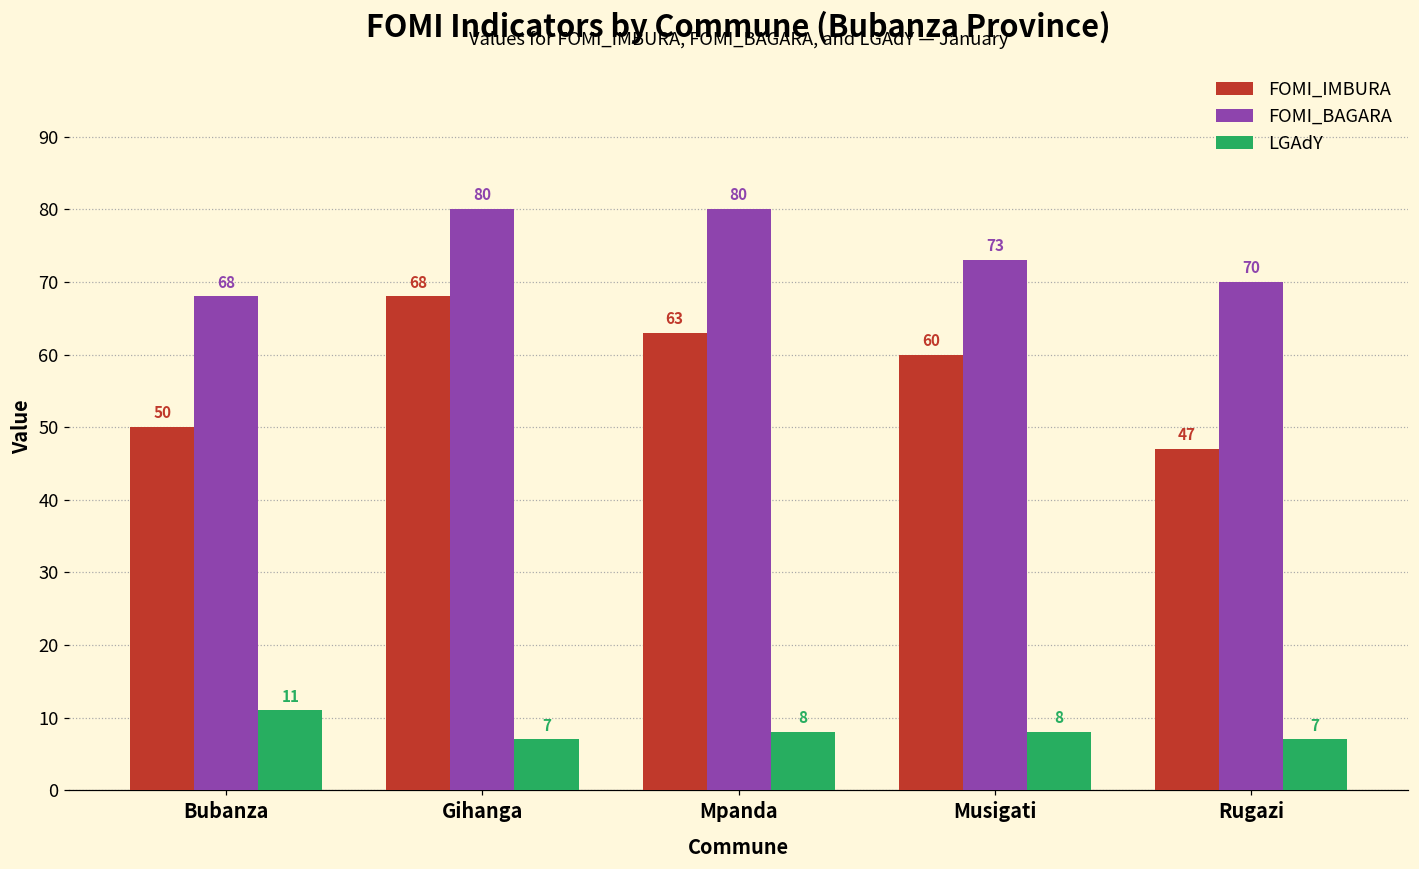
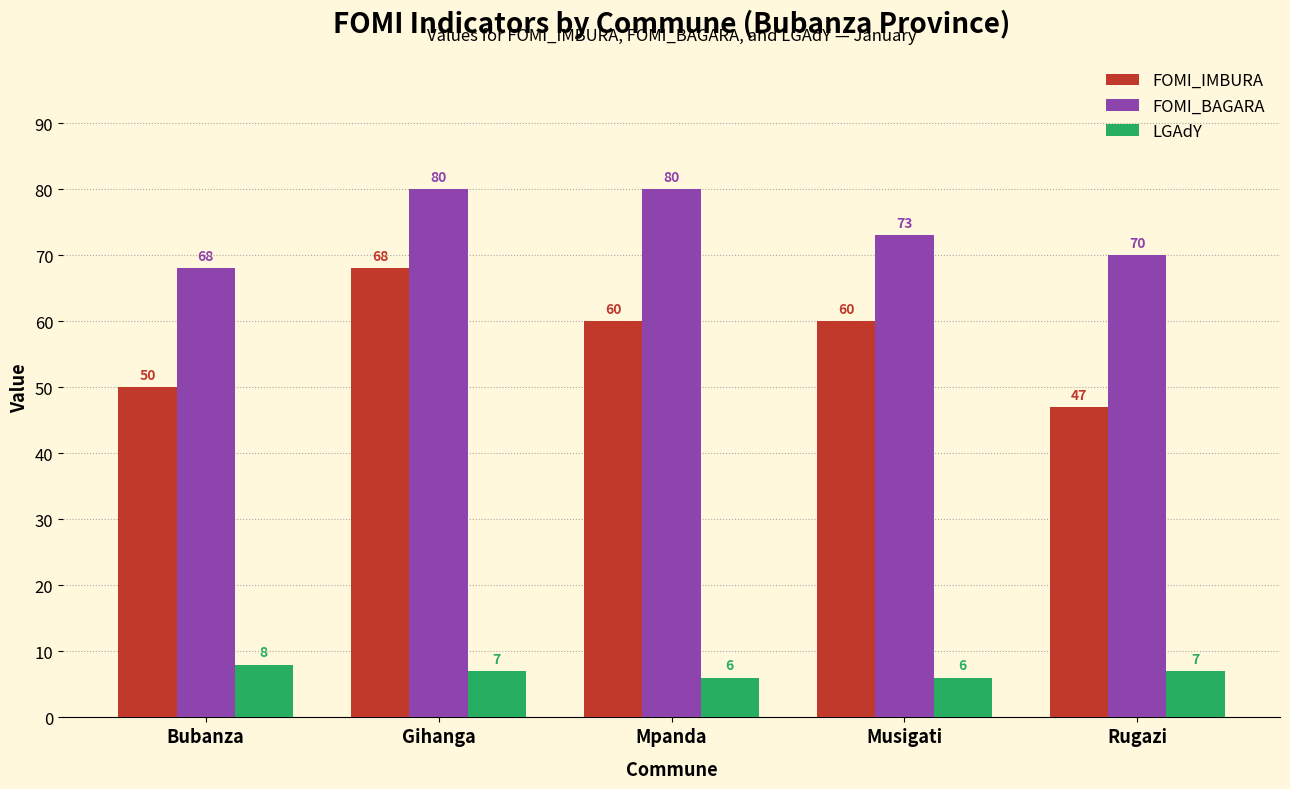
  {
    "FOMI_IMBURA": {
      "Bubanza": 50,
      "Gihanga": 68,
-     "Mpanda": 63,
+     "Mpanda": 60,
      "Musigati": 60,
      "Rugazi": 47
    },
    "FOMI_BAGARA": {
      "Bubanza": 68,
      "Gihanga": 80,
      "Mpanda": 80,
      "Musigati": 73,
      "Rugazi": 70
    },
    "LGAdY": {
-     "Bubanza": 11,
+     "Bubanza": 8,
      "Gihanga": 7,
-     "Mpanda": 8,
-     "Musigati": 8,
+     "Mpanda": 6,
+     "Musigati": 6,
      "Rugazi": 7
    }
  }
